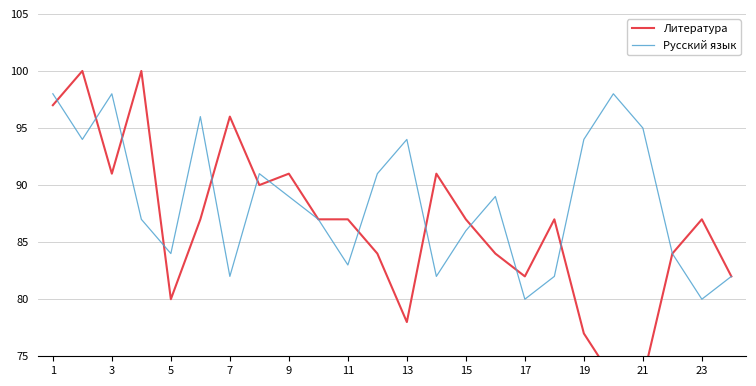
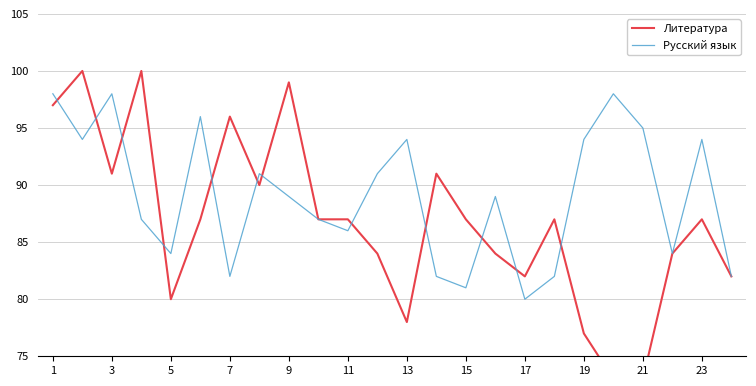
  {
    "Литература": {
      "1": 97,
      "3": 91,
      "5": 80,
      "7": 96,
-     "9": 91,
+     "9": 99,
      "11": 87,
      "13": 78,
      "15": 87,
      "17": 82,
      "19": 77,
      "23": 87
    },
    "Русский язык": {
      "1": 98,
      "3": 98,
      "5": 84,
      "7": 82,
      "9": 89,
-     "11": 83,
+     "11": 86,
      "13": 94,
-     "15": 86,
+     "15": 81,
      "17": 80,
      "19": 94,
      "21": 95,
-     "23": 80
+     "23": 94
    }
  }
